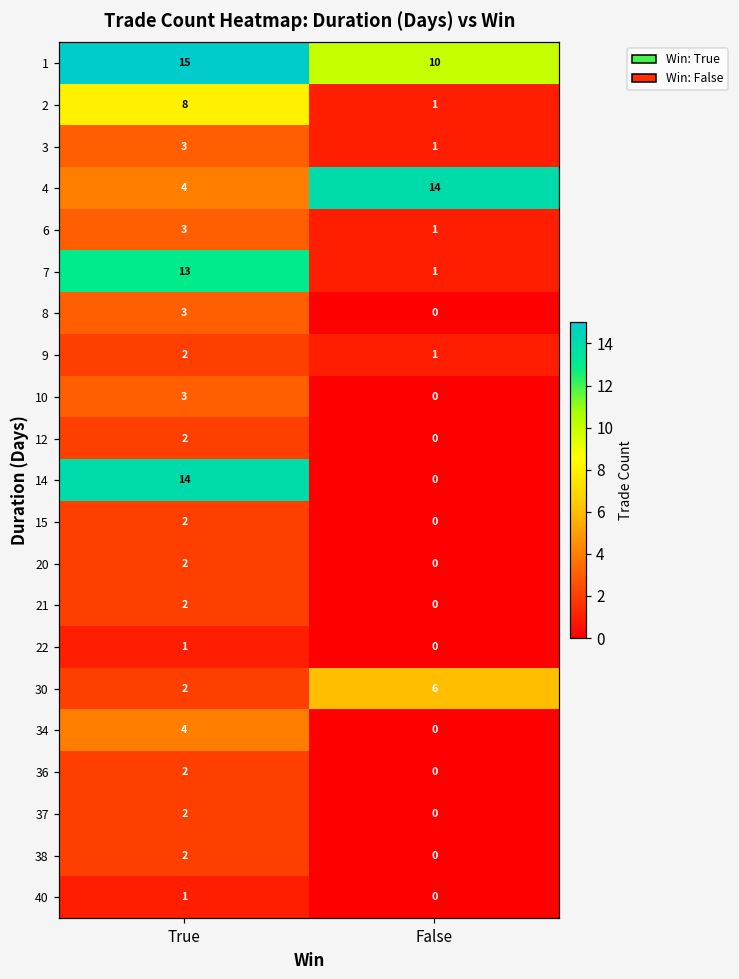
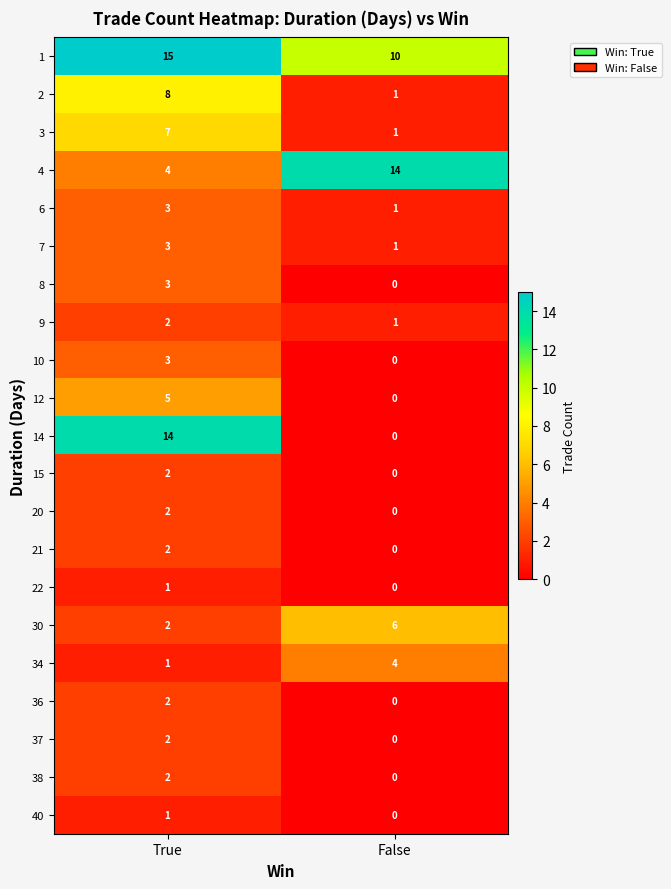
  {
    "1": {
      "True": 15,
      "False": 10
    },
    "2": {
      "True": 8,
      "False": 1
    },
    "3": {
-     "True": 3,
+     "True": 7,
      "False": 1
    },
    "4": {
      "True": 4,
      "False": 14
    },
    "6": {
      "True": 3,
      "False": 1
    },
    "7": {
-     "True": 13,
+     "True": 3,
      "False": 1
    },
    "8": {
      "True": 3,
      "False": 0
    },
    "9": {
      "True": 2,
      "False": 1
    },
    "10": {
      "True": 3,
      "False": 0
    },
    "12": {
-     "True": 2,
+     "True": 5,
      "False": 0
    },
    "14": {
      "True": 14,
      "False": 0
    },
    "15": {
      "True": 2,
      "False": 0
    },
    "20": {
      "True": 2,
      "False": 0
    },
    "21": {
      "True": 2,
      "False": 0
    },
    "22": {
      "True": 1,
      "False": 0
    },
    "30": {
      "True": 2,
      "False": 6
    },
    "34": {
-     "True": 4,
-     "False": 0
+     "True": 1,
+     "False": 4
    },
    "36": {
      "True": 2,
      "False": 0
    },
    "37": {
      "True": 2,
      "False": 0
    },
    "38": {
      "True": 2,
      "False": 0
    },
    "40": {
      "True": 1,
      "False": 0
    }
  }
